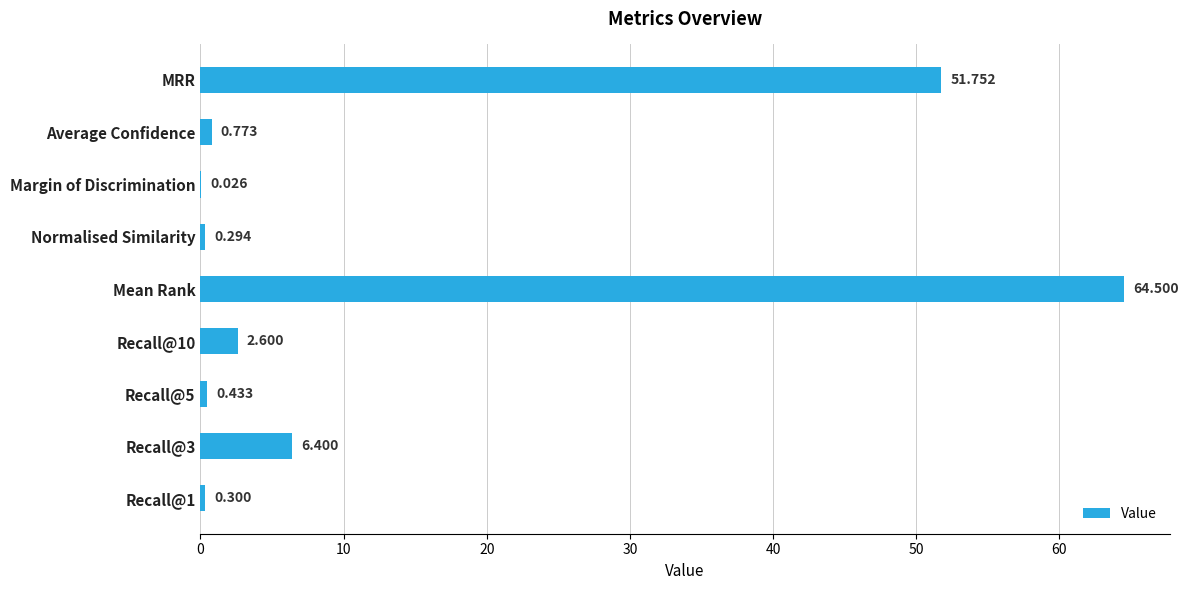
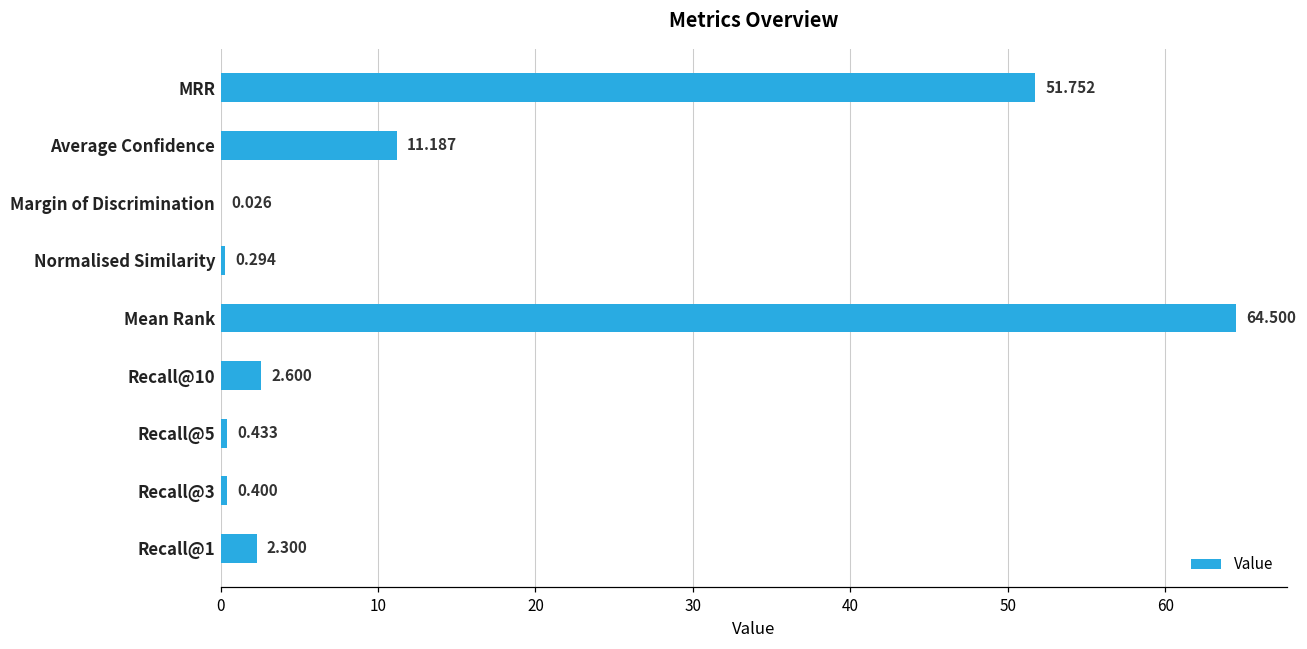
  {
    "MRR": 51.752,
-   "Average Confidence": 0.773,
+   "Average Confidence": 11.187,
    "Margin of Discrimination": 0.026,
    "Normalised Similarity": 0.294,
    "Mean Rank": 64.500,
    "Recall@10": 2.600,
    "Recall@5": 0.433,
-   "Recall@3": 6.400,
-   "Recall@1": 0.300
+   "Recall@3": 0.400,
+   "Recall@1": 2.300
  }
